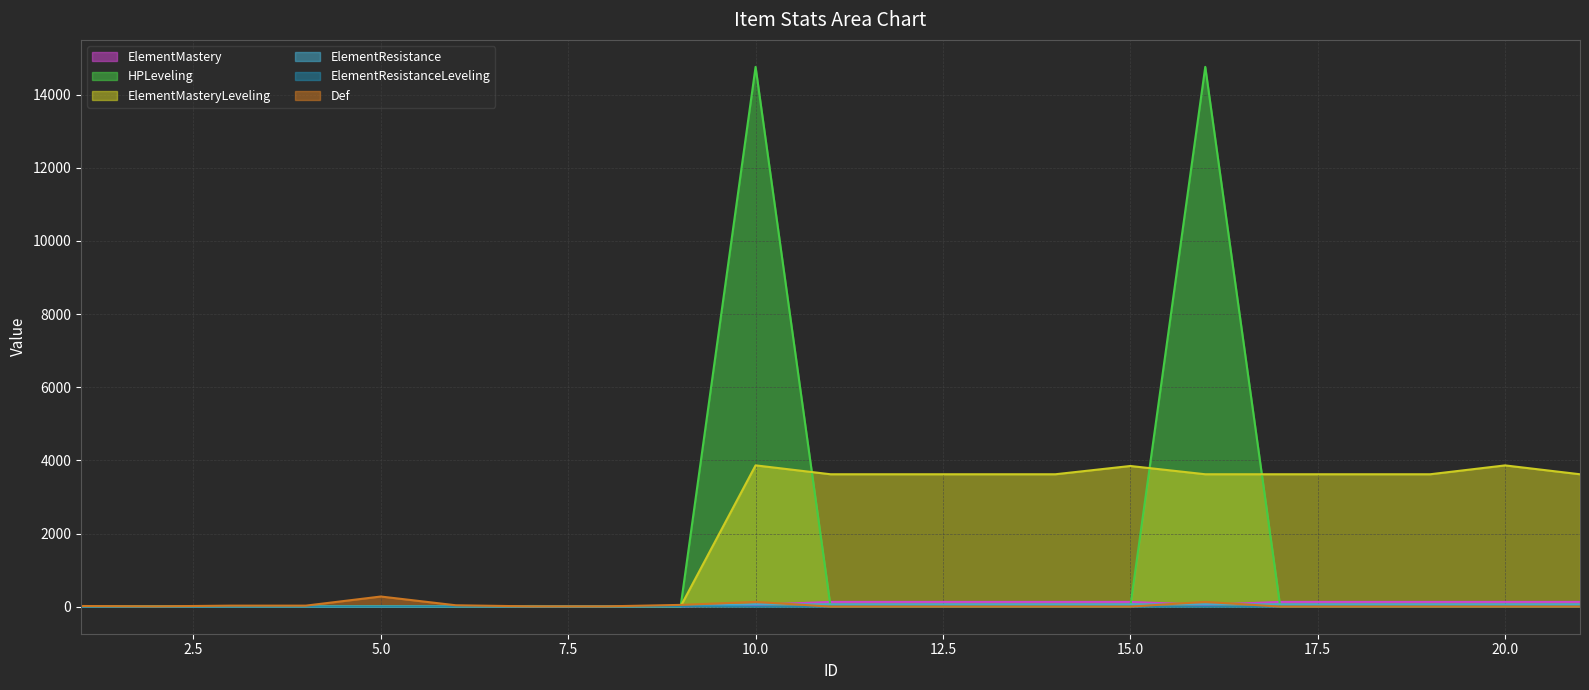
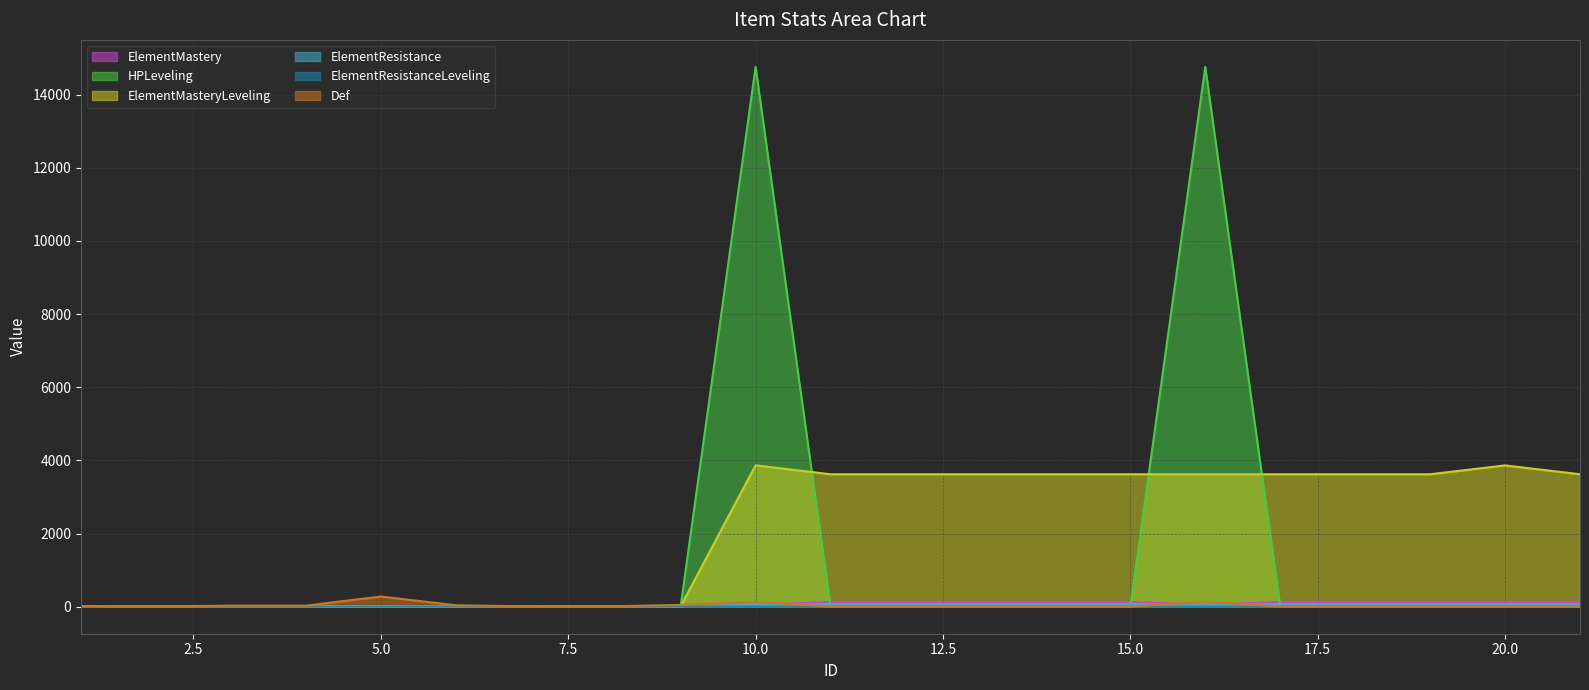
  {
    "HPLeveling": {
      "10.0": 14800
    },
    "ElementMasteryLeveling": {
      "10.0": 3900,
-     "15.0": 3800,
+     "15.0": 3600,
      "20.0": 3900
    },
    "Def": {
      "5.0": 300
    }
  }
